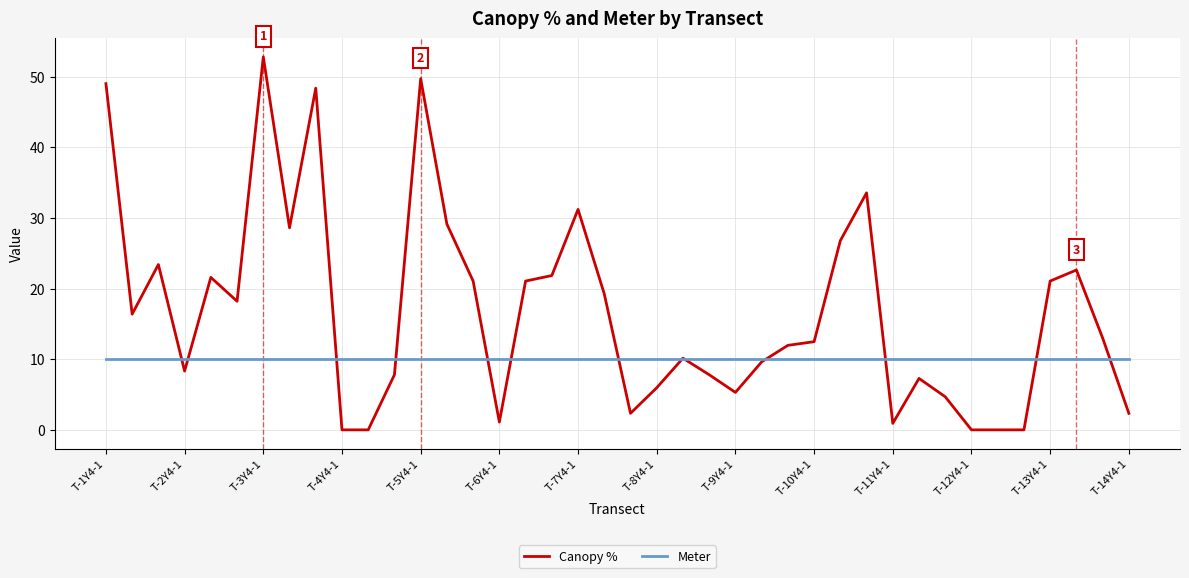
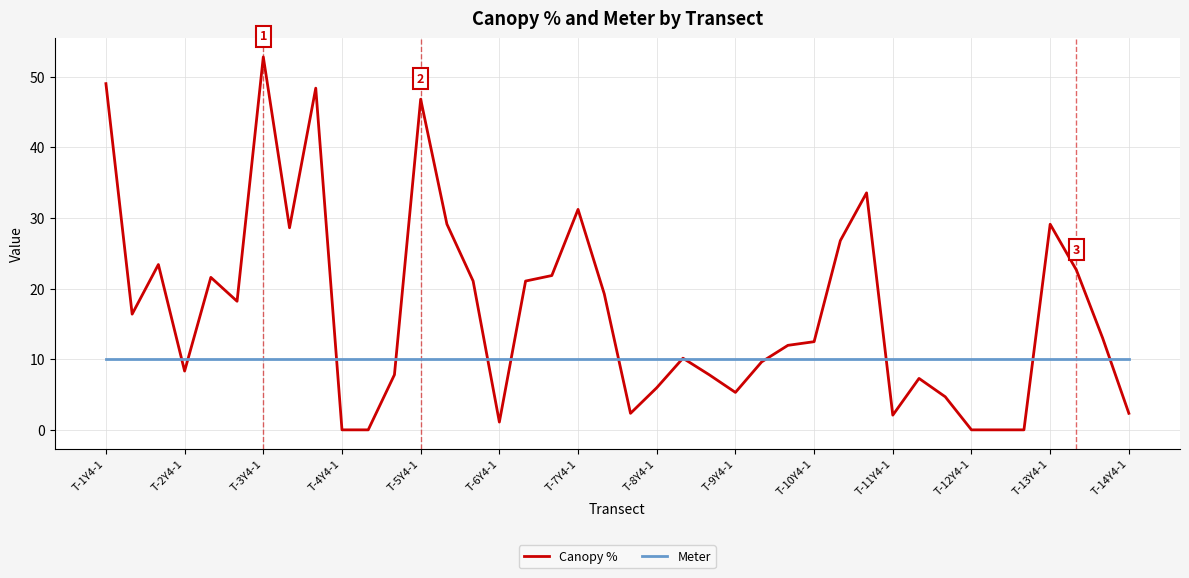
  {
    "Canopy %": {
      "T-1Y4-1": 49,
      "T-2Y4-1": 8,
      "T-4Y4-1": 0,
-     "T-5Y4-1": 50,
+     "T-5Y4-1": 47,
      "T-6Y4-1": 1,
      "T-7Y4-1": 31,
      "T-8Y4-1": 6,
      "T-9Y4-1": 5,
      "T-10Y4-1": 12,
-     "T-11Y4-1": 1,
+     "T-11Y4-1": 2,
      "T-12Y4-1": 0,
-     "T-13Y4-1": 21,
+     "T-13Y4-1": 29,
      "T-14Y4-1": 2
    },
    "Meter": {
      "T-1Y4-1": 10,
      "T-2Y4-1": 10,
      "T-3Y4-1": 10,
      "T-4Y4-1": 10,
      "T-5Y4-1": 10,
      "T-6Y4-1": 10,
      "T-7Y4-1": 10,
      "T-8Y4-1": 10,
      "T-9Y4-1": 10,
      "T-10Y4-1": 10,
      "T-11Y4-1": 10,
      "T-12Y4-1": 10,
      "T-13Y4-1": 10,
      "T-14Y4-1": 10
    }
  }
